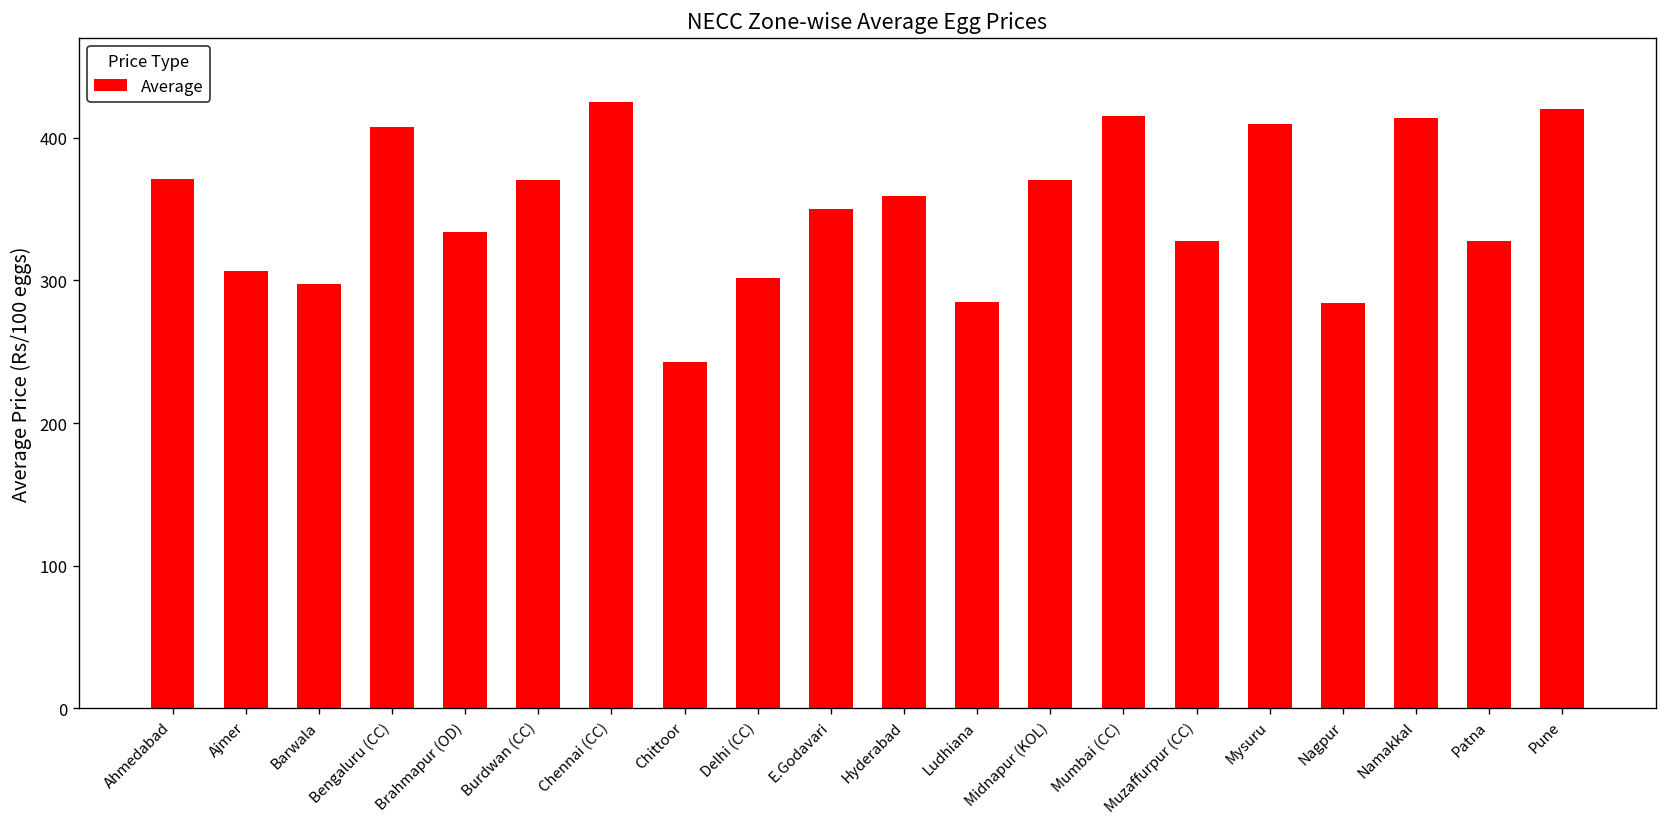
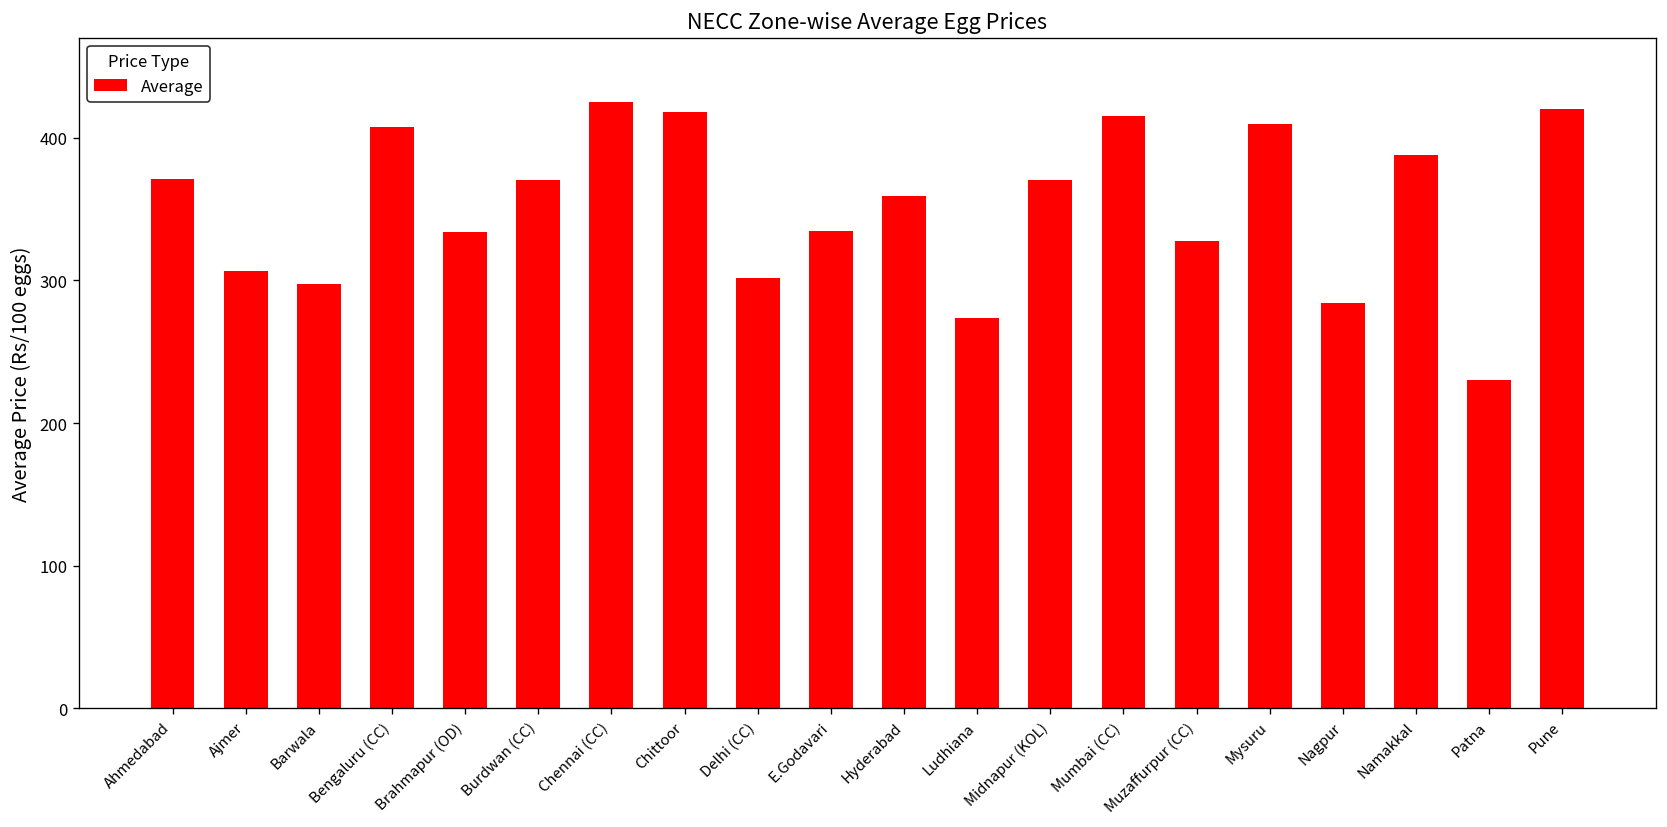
  {
    "Ahmedabad": 371,
    "Ajmer": 307,
    "Barwala": 298,
    "Bengaluru (CC)": 408,
    "Brahmapur (OD)": 334,
    "Burdwan (CC)": 370,
    "Chennai (CC)": 425,
-   "Chittoor": 243,
+   "Chittoor": 418,
    "Delhi (CC)": 301,
-   "E.Godavari": 350,
+   "E.Godavari": 335,
    "Hyderabad": 359,
-   "Ludhiana": 285,
+   "Ludhiana": 274,
    "Midnapur (KOL)": 370,
    "Mumbai (CC)": 415,
    "Muzaffurpur (CC)": 328,
    "Mysuru": 409,
    "Nagpur": 285,
-   "Namakkal": 414,
-   "Patna": 327,
+   "Namakkal": 388,
+   "Patna": 230,
    "Pune": 420
  }
